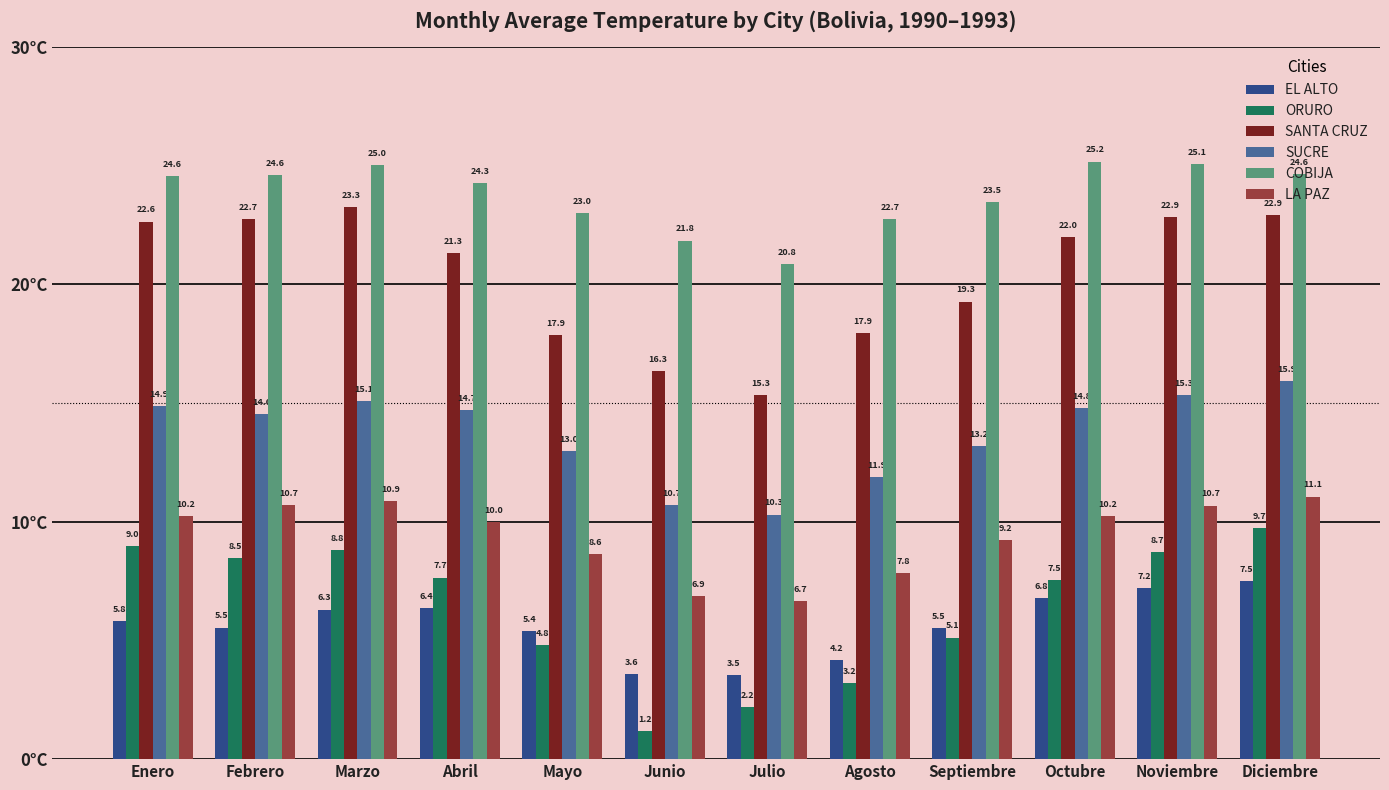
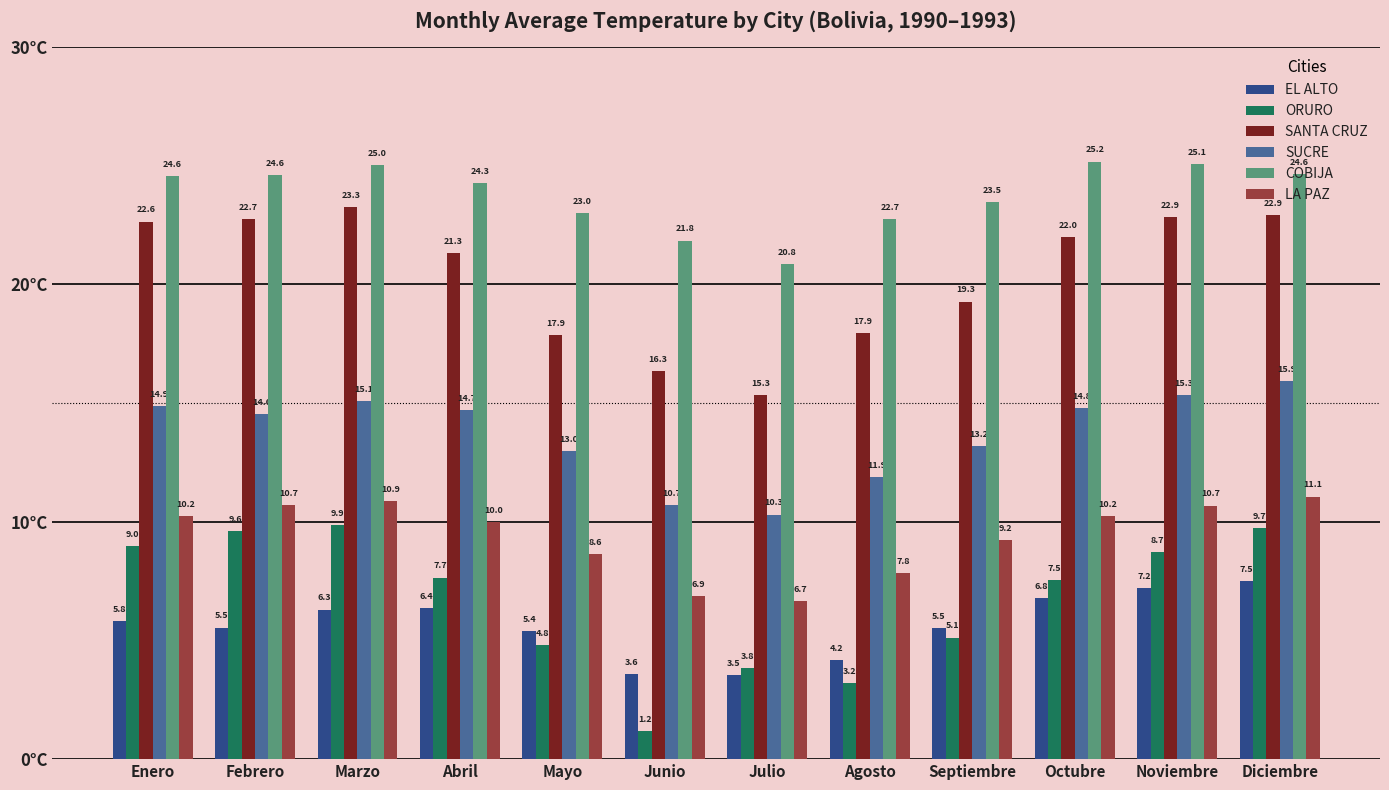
  {
    "ORURO": {
      "Enero": 9.0,
-     "Febrero": 8.5,
-     "Marzo": 8.8,
+     "Febrero": 9.6,
+     "Marzo": 9.9,
      "Abril": 7.7,
      "Mayo": 4.8,
      "Junio": 1.2,
-     "Julio": 2.2,
+     "Julio": 3.8,
      "Agosto": 3.2,
      "Septiembre": 5.1,
      "Octubre": 7.5,
      "Noviembre": 8.7,
      "Diciembre": 9.7
    }
  }
